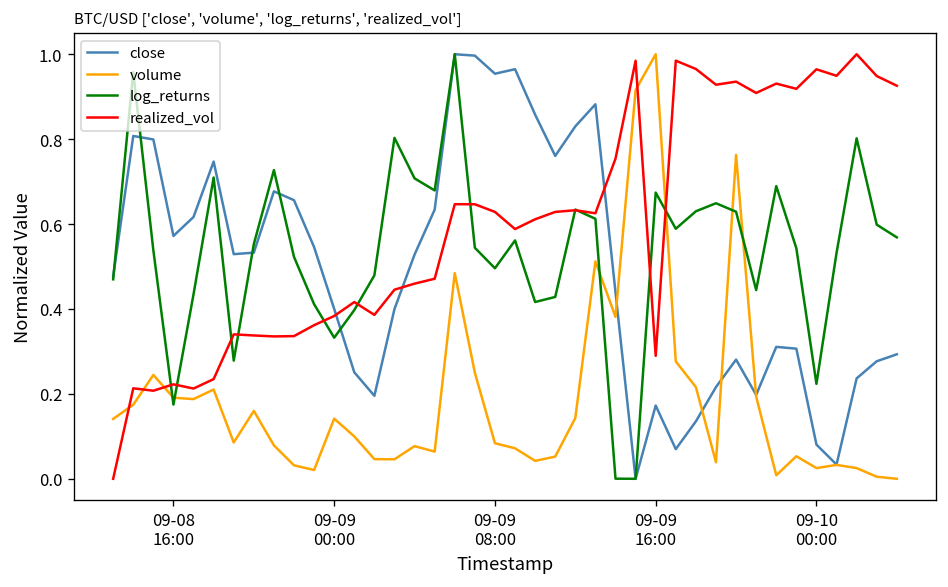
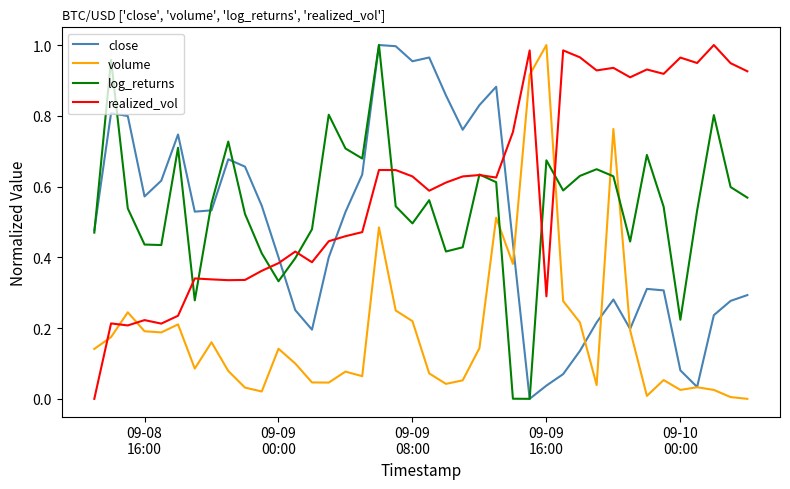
  {
    "close": {
      "09-08 16:00": 0.57,
      "09-09 00:00": 0.40,
      "09-09 08:00": 0.95,
-     "09-09 16:00": 0.17,
+     "09-09 16:00": 0.04,
      "09-10 00:00": 0.08
    },
    "volume": {
      "09-08 16:00": 0.19,
      "09-09 00:00": 0.14,
-     "09-09 08:00": 0.08,
+     "09-09 08:00": 0.22,
      "09-09 16:00": 1.00,
      "09-10 00:00": 0.03
    },
    "log_returns": {
-     "09-08 16:00": 0.17,
+     "09-08 16:00": 0.44,
      "09-09 00:00": 0.33,
      "09-09 08:00": 0.50,
      "09-09 16:00": 0.67,
      "09-10 00:00": 0.22
    },
    "realized_vol": {
      "09-08 16:00": 0.22,
      "09-09 00:00": 0.38,
      "09-09 08:00": 0.63,
      "09-09 16:00": 0.29,
      "09-10 00:00": 0.96
    }
  }
